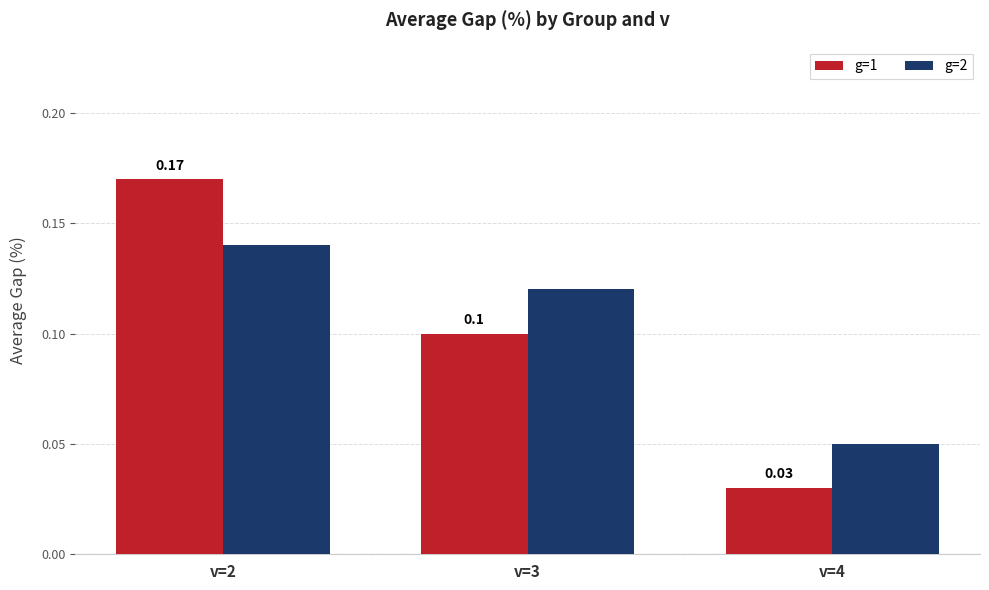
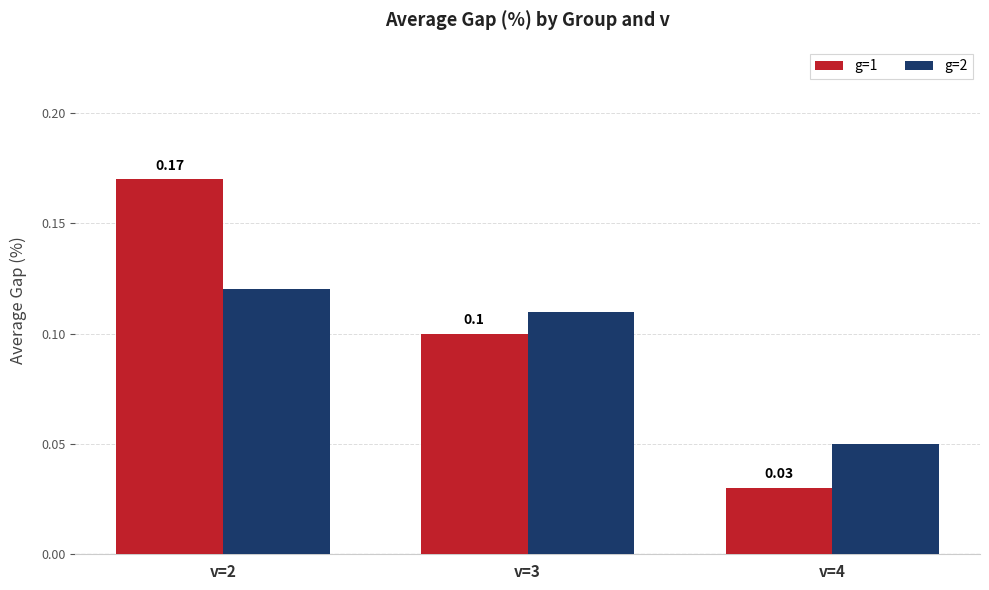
  {
    "g=1": {
      "v=2": 0.17,
      "v=3": 0.1,
      "v=4": 0.03
    },
    "g=2": {
-     "v=2": 0.14,
-     "v=3": 0.12,
+     "v=2": 0.12,
+     "v=3": 0.11,
      "v=4": 0.05
    }
  }
